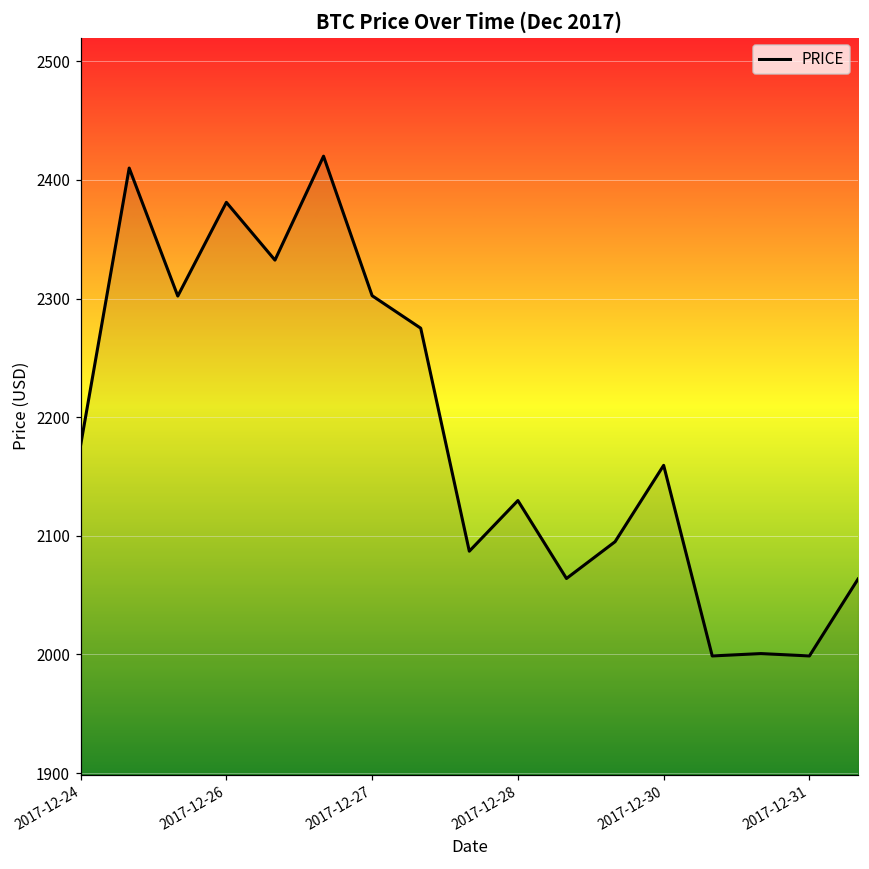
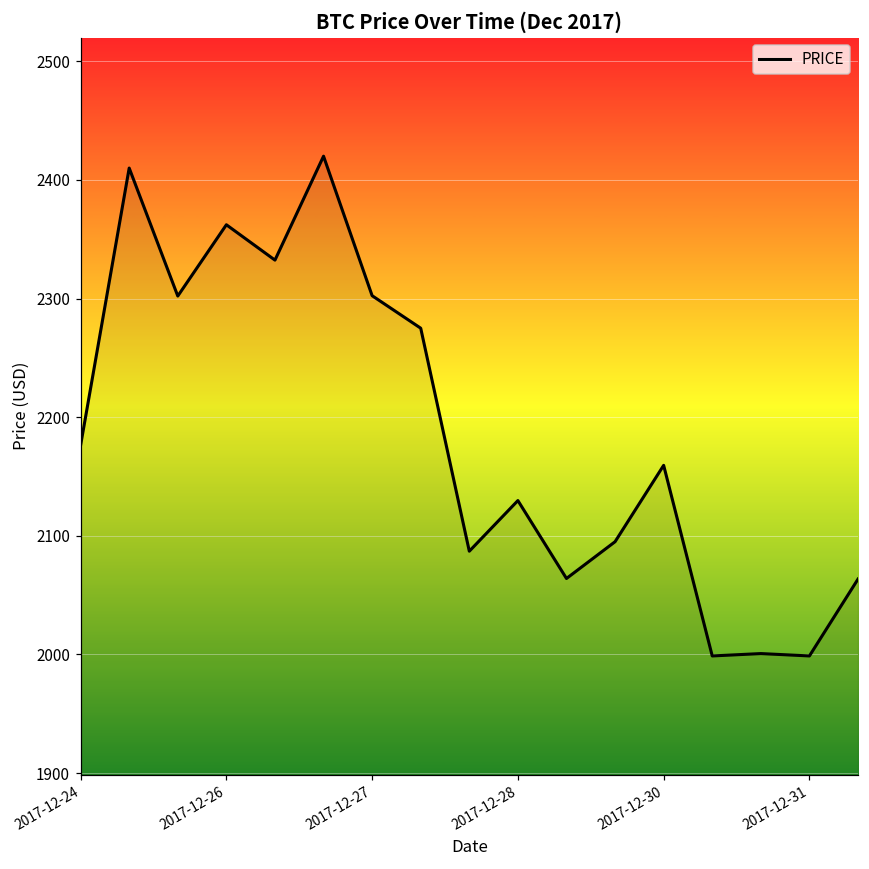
  {
    "2017-12-24": 2176,
-   "2017-12-26": 2381,
+   "2017-12-26": 2362,
    "2017-12-27": 2302,
    "2017-12-28": 2130,
    "2017-12-30": 2159,
    "2017-12-31": 1999
  }
